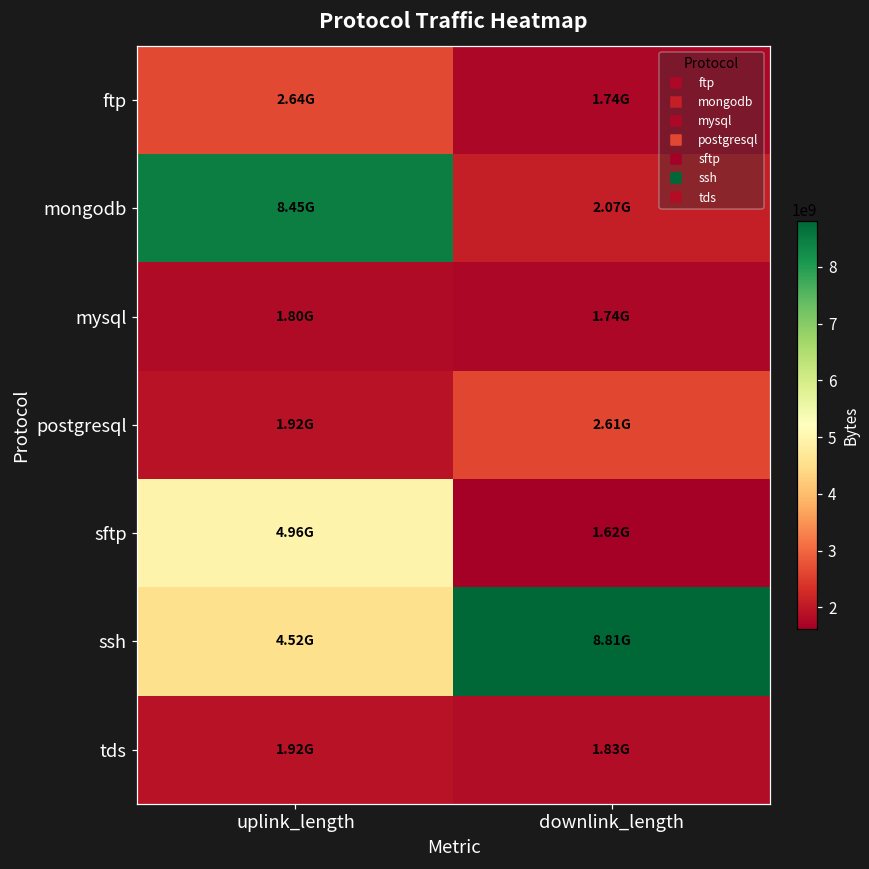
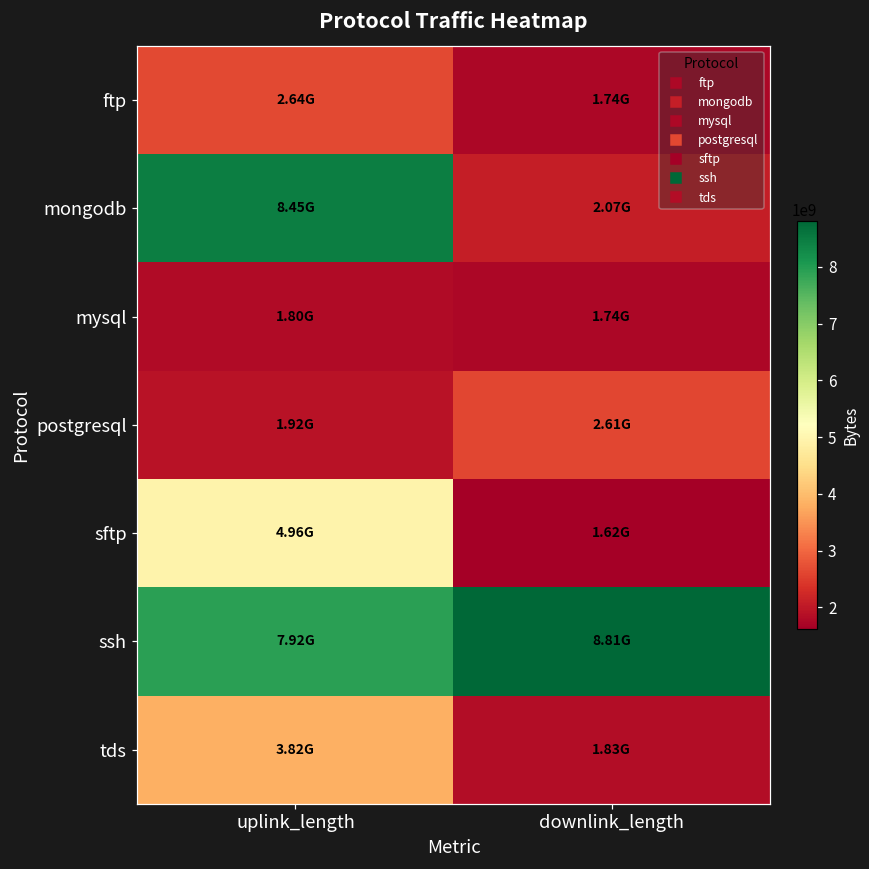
  {
    "ftp": {
      "uplink_length": "2.64G",
      "downlink_length": "1.74G"
    },
    "mongodb": {
      "uplink_length": "8.45G",
      "downlink_length": "2.07G"
    },
    "mysql": {
      "uplink_length": "1.80G",
      "downlink_length": "1.74G"
    },
    "postgresql": {
      "uplink_length": "1.92G",
      "downlink_length": "2.61G"
    },
    "sftp": {
      "uplink_length": "4.96G",
      "downlink_length": "1.62G"
    },
    "ssh": {
-     "uplink_length": "4.52G",
+     "uplink_length": "7.92G",
      "downlink_length": "8.81G"
    },
    "tds": {
-     "uplink_length": "1.92G",
+     "uplink_length": "3.82G",
      "downlink_length": "1.83G"
    }
  }
